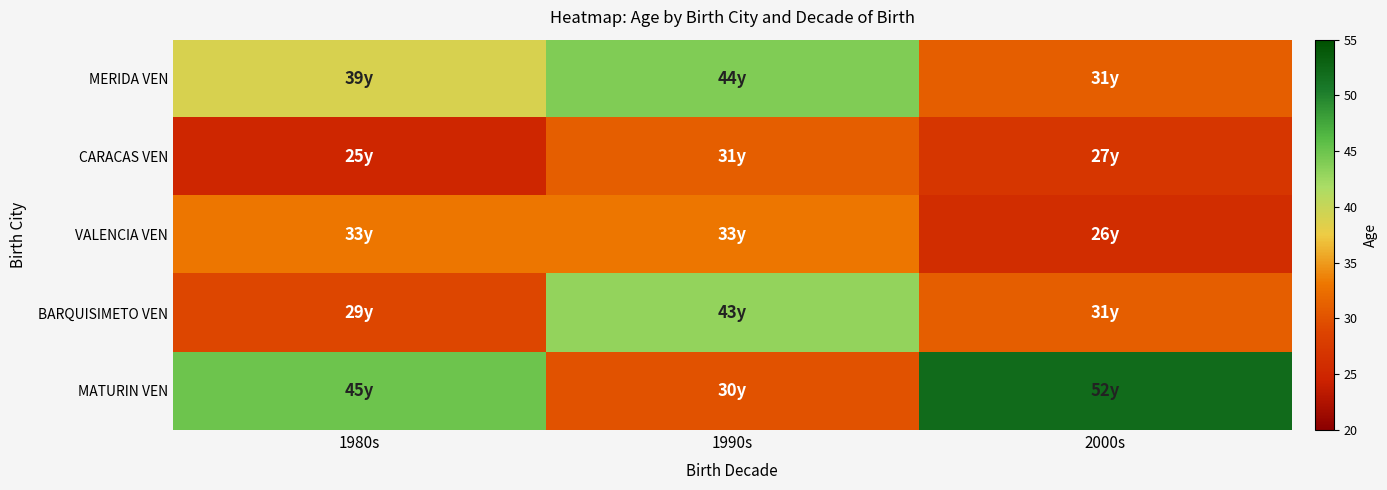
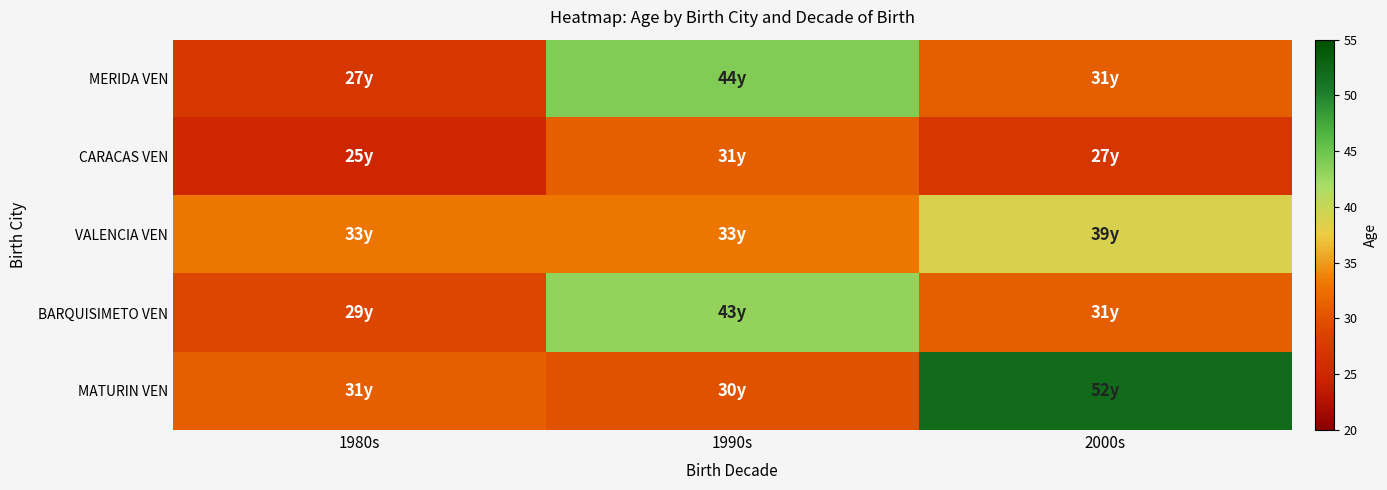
  {
    "MERIDA VEN": {
-     "1980s": "39y",
+     "1980s": "27y",
      "1990s": "44y",
      "2000s": "31y"
    },
    "CARACAS VEN": {
      "1980s": "25y",
      "1990s": "31y",
      "2000s": "27y"
    },
    "VALENCIA VEN": {
      "1980s": "33y",
      "1990s": "33y",
-     "2000s": "26y"
+     "2000s": "39y"
    },
    "BARQUISIMETO VEN": {
      "1980s": "29y",
      "1990s": "43y",
      "2000s": "31y"
    },
    "MATURIN VEN": {
-     "1980s": "45y",
+     "1980s": "31y",
      "1990s": "30y",
      "2000s": "52y"
    }
  }
